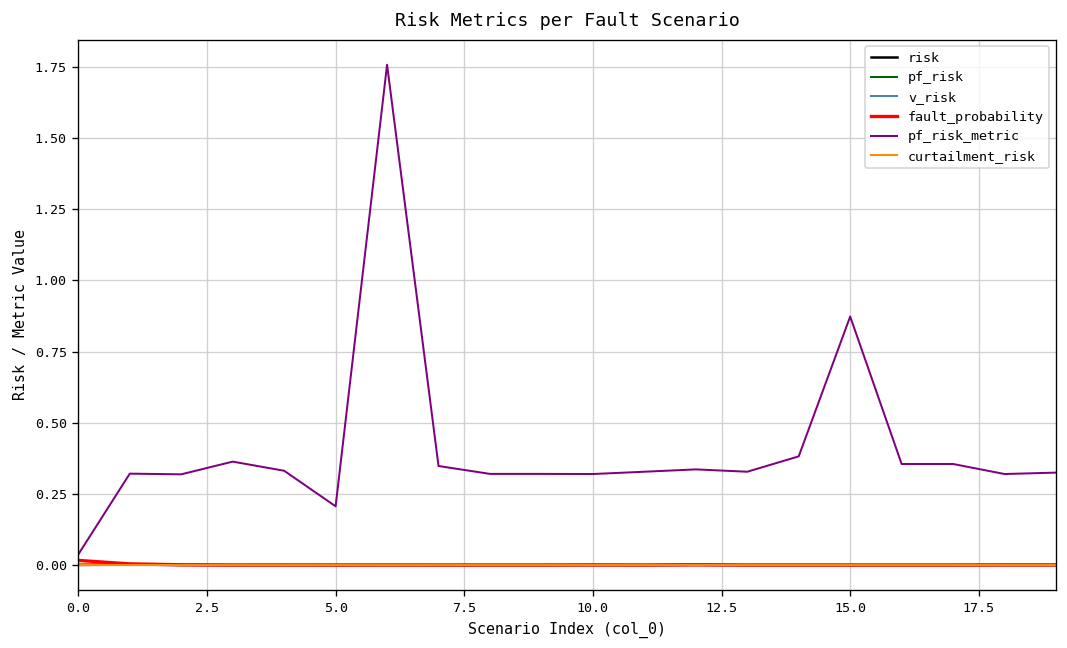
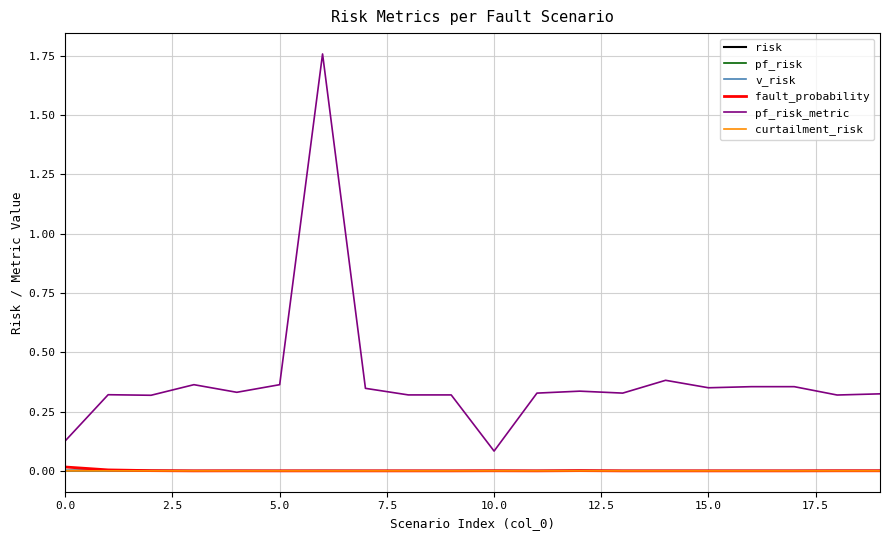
  {
    "fault_probability": {
      "0.0": 0.02
    },
    "pf_risk_metric": {
-     "0.0": 0.04,
-     "5.0": 0.21,
-     "10.0": 0.32,
-     "15.0": 0.87
+     "0.0": 0.13,
+     "5.0": 0.36,
+     "10.0": 0.08,
+     "15.0": 0.35
    }
  }
